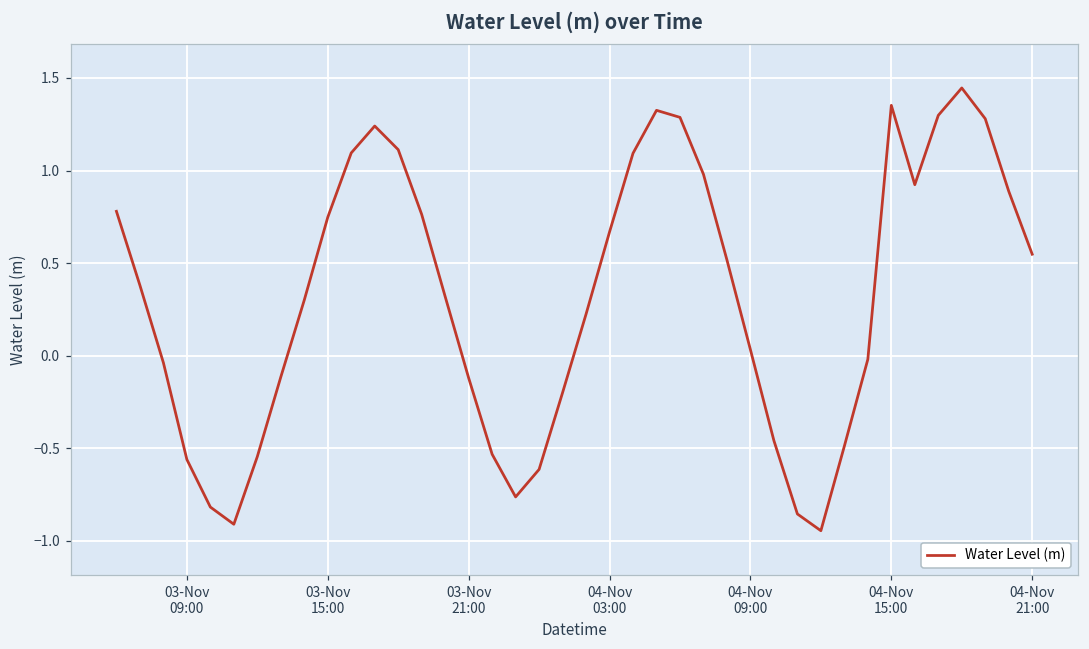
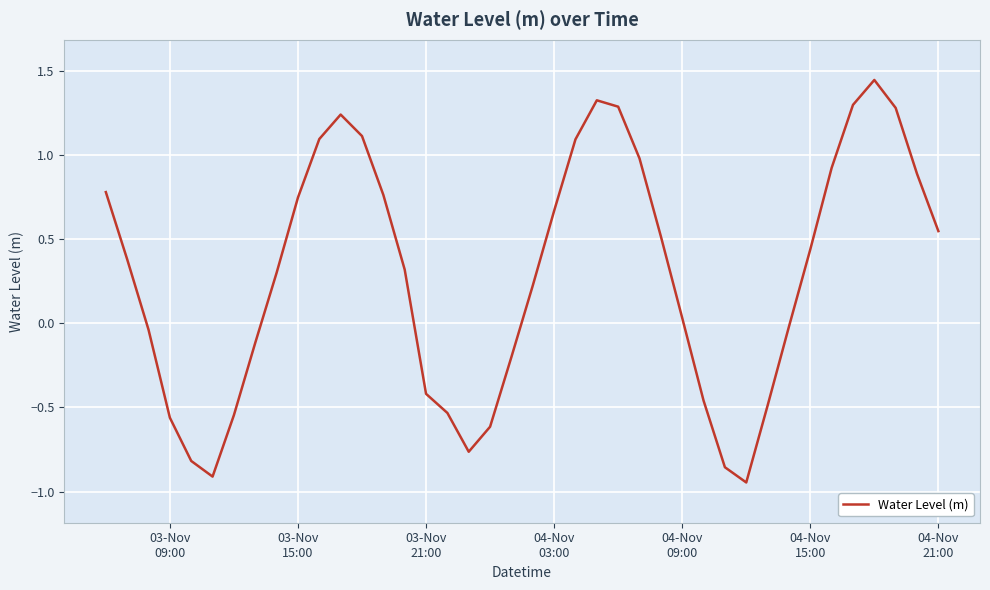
  {
    "03-Nov 09:00": -0.56,
    "03-Nov 15:00": 0.75,
-   "03-Nov 21:00": -0.12,
+   "03-Nov 21:00": -0.42,
    "04-Nov 03:00": 0.67,
    "04-Nov 09:00": 0.03,
-   "04-Nov 15:00": 1.35,
+   "04-Nov 15:00": 0.44,
    "04-Nov 21:00": 0.55
  }
